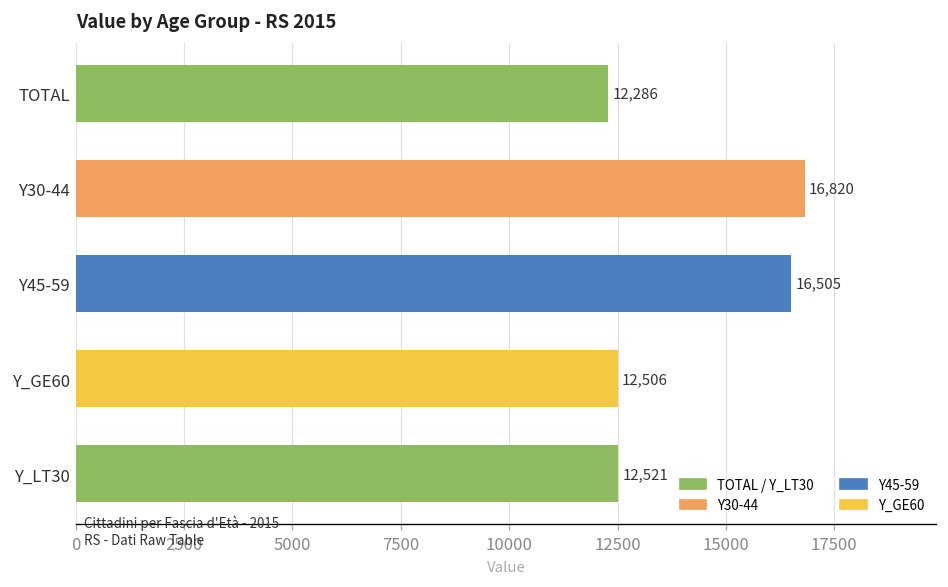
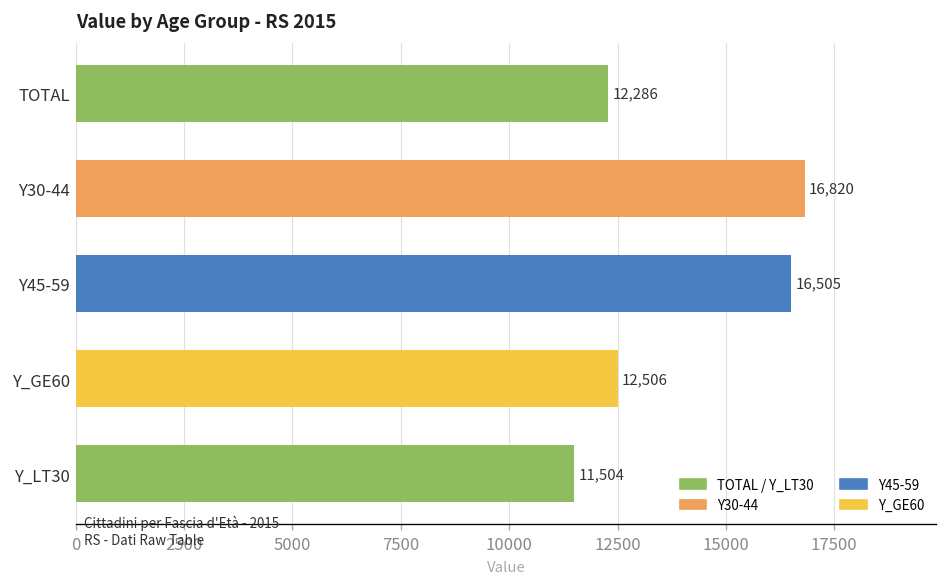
  {
    "TOTAL": "12,286",
    "Y30-44": "16,820",
    "Y45-59": "16,505",
    "Y_GE60": "12,506",
-   "Y_LT30": "12,521"
+   "Y_LT30": "11,504"
  }
